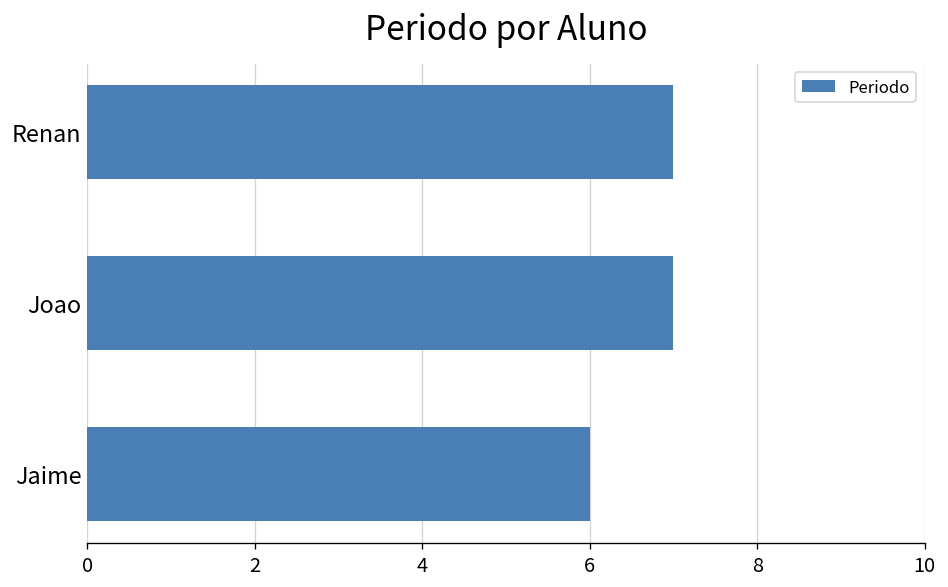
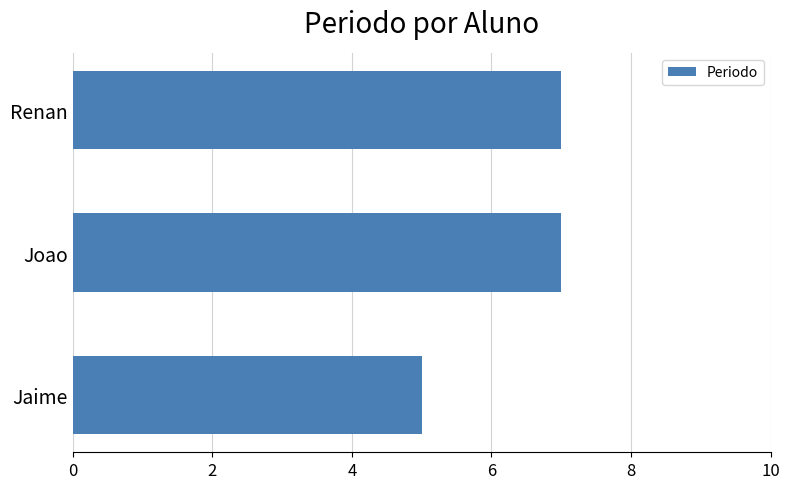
  {
    "Renan": 7,
    "Joao": 7,
-   "Jaime": 6
+   "Jaime": 5
  }
